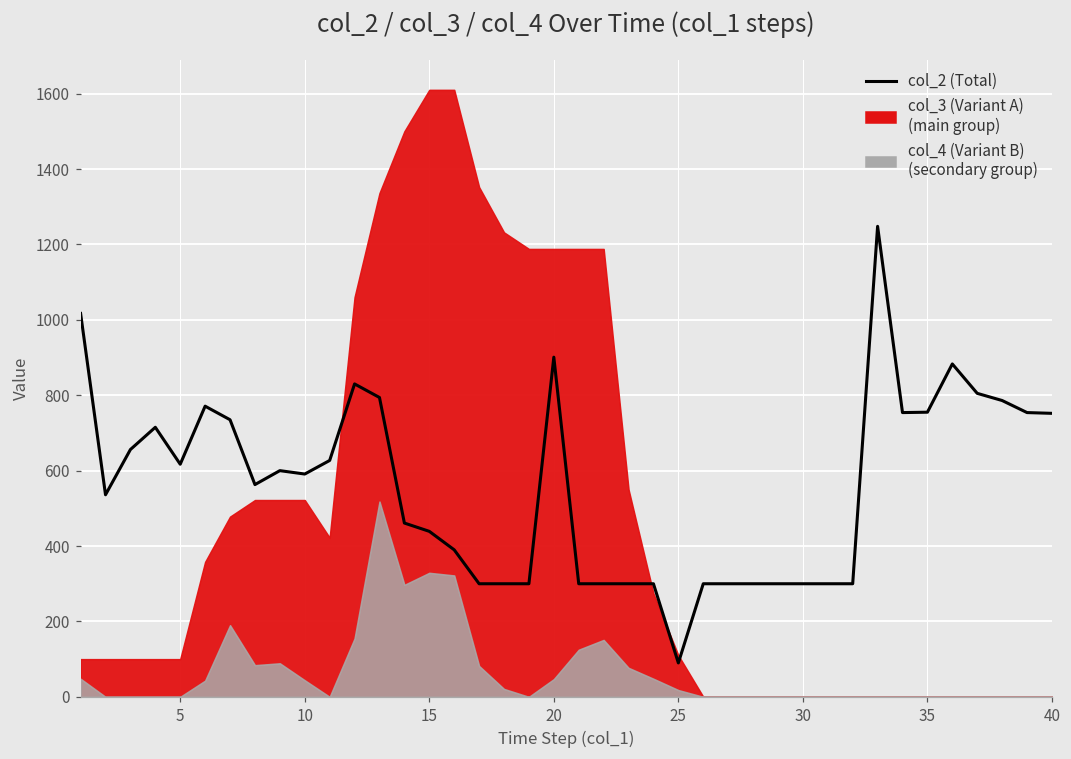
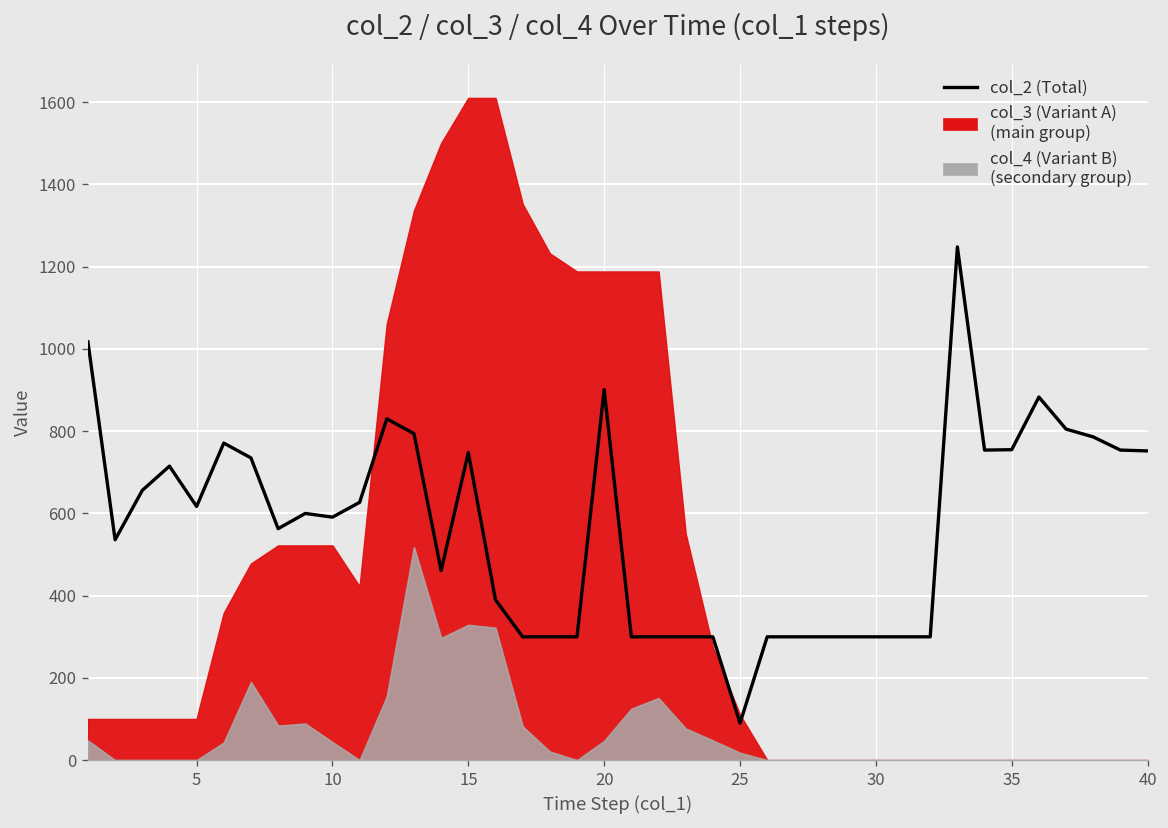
  {
    "col_2 (Total)": {
      "5": 620,
      "10": 590,
-     "15": 440,
+     "15": 750,
      "20": 900,
      "25": 90,
      "30": 300,
      "35": 760,
      "40": 750
    }
  }
